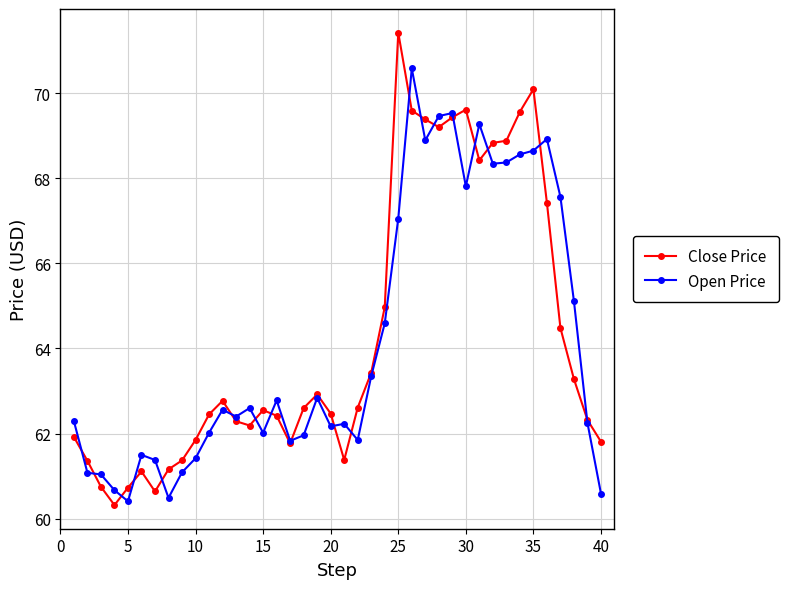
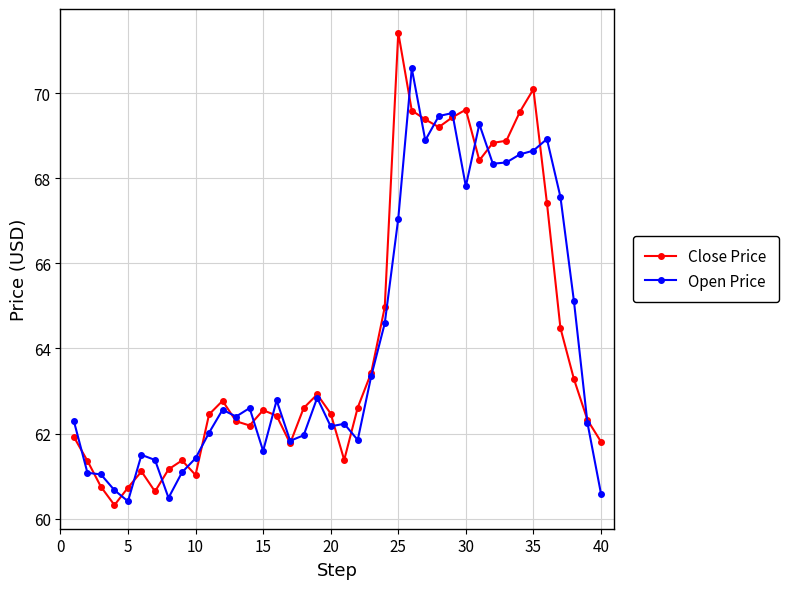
  {
    "Close Price": {
      "5": 60.7,
-     "10": 61.8,
+     "10": 61.0,
      "15": 62.5,
      "20": 62.5,
      "25": 71.4,
      "30": 69.6,
      "35": 70.1,
      "40": 61.8
    },
    "Open Price": {
      "5": 60.4,
      "10": 61.4,
-     "15": 62.0,
+     "15": 61.6,
      "20": 62.2,
      "25": 67.1,
      "30": 67.8,
      "35": 68.6,
      "40": 60.6
    }
  }
